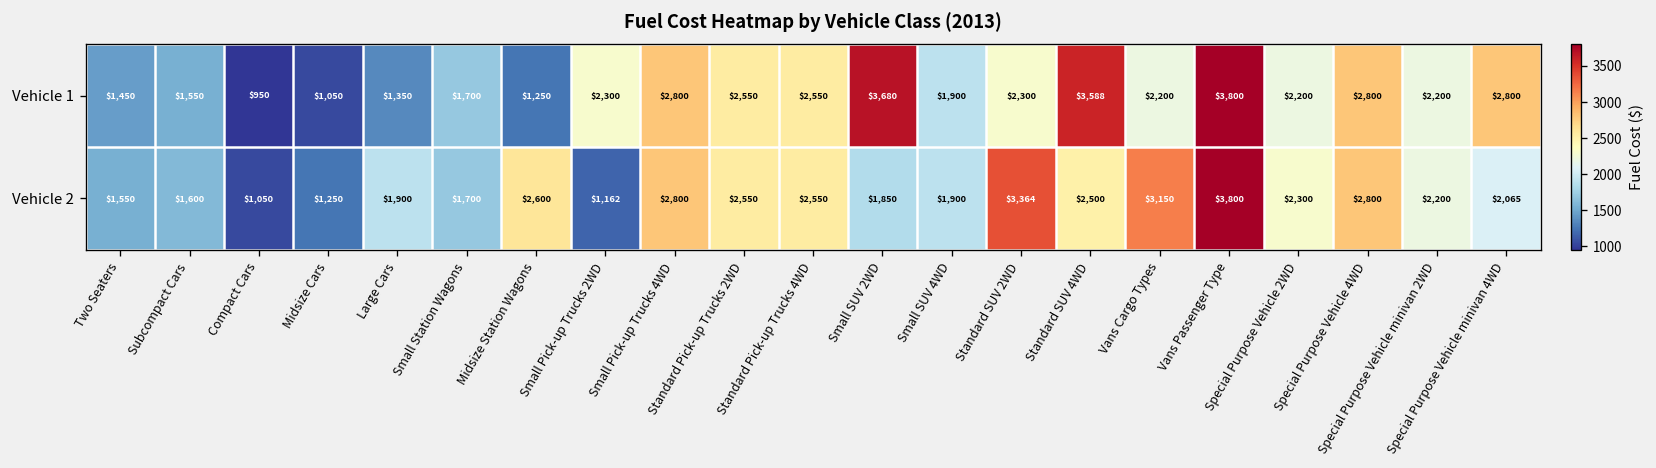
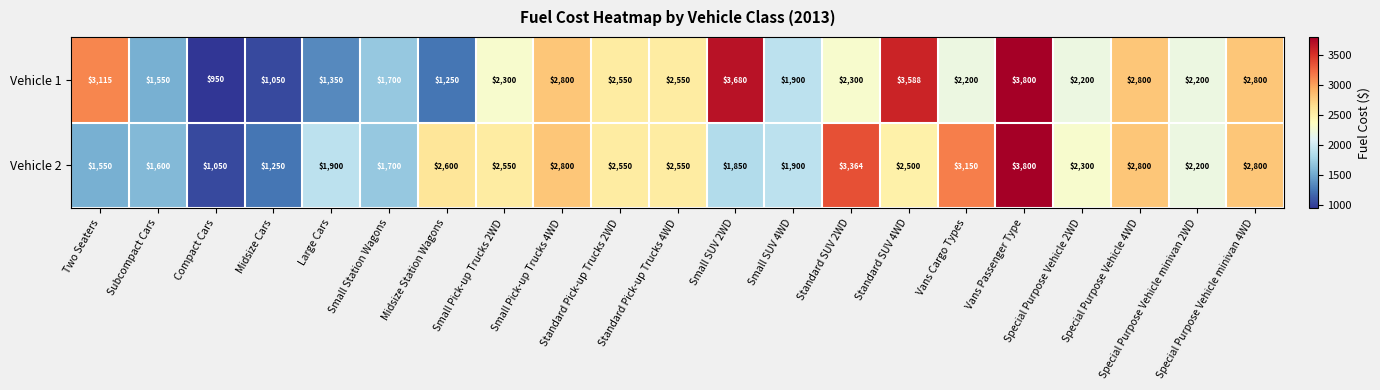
  {
    "Vehicle 1": {
-     "Two Seaters": "$1,450",
+     "Two Seaters": "$3,115",
      "Subcompact Cars": "$1,550",
      "Compact Cars": "$950",
      "Midsize Cars": "$1,050",
      "Large Cars": "$1,350",
      "Small Station Wagons": "$1,700",
      "Midsize Station Wagons": "$1,250",
      "Small Pick-up Trucks 2WD": "$2,300",
      "Small Pick-up Trucks 4WD": "$2,800",
      "Standard Pick-up Trucks 2WD": "$2,550",
      "Standard Pick-up Trucks 4WD": "$2,550",
      "Small SUV 2WD": "$3,680",
      "Small SUV 4WD": "$1,900",
      "Standard SUV 2WD": "$2,300",
      "Standard SUV 4WD": "$3,588",
      "Vans Cargo Types": "$2,200",
      "Vans Passenger Type": "$3,800",
      "Special Purpose Vehicle 2WD": "$2,200",
      "Special Purpose Vehicle 4WD": "$2,800",
      "Special Purpose Vehicle minivan 2WD": "$2,200",
      "Special Purpose Vehicle minivan 4WD": "$2,800"
    },
    "Vehicle 2": {
      "Two Seaters": "$1,550",
      "Subcompact Cars": "$1,600",
      "Compact Cars": "$1,050",
      "Midsize Cars": "$1,250",
      "Large Cars": "$1,900",
      "Small Station Wagons": "$1,700",
      "Midsize Station Wagons": "$2,600",
-     "Small Pick-up Trucks 2WD": "$1,162",
+     "Small Pick-up Trucks 2WD": "$2,550",
      "Small Pick-up Trucks 4WD": "$2,800",
      "Standard Pick-up Trucks 2WD": "$2,550",
      "Standard Pick-up Trucks 4WD": "$2,550",
      "Small SUV 2WD": "$1,850",
      "Small SUV 4WD": "$1,900",
      "Standard SUV 2WD": "$3,364",
      "Standard SUV 4WD": "$2,500",
      "Vans Cargo Types": "$3,150",
      "Vans Passenger Type": "$3,800",
      "Special Purpose Vehicle 2WD": "$2,300",
      "Special Purpose Vehicle 4WD": "$2,800",
      "Special Purpose Vehicle minivan 2WD": "$2,200",
-     "Special Purpose Vehicle minivan 4WD": "$2,065"
+     "Special Purpose Vehicle minivan 4WD": "$2,800"
    }
  }
